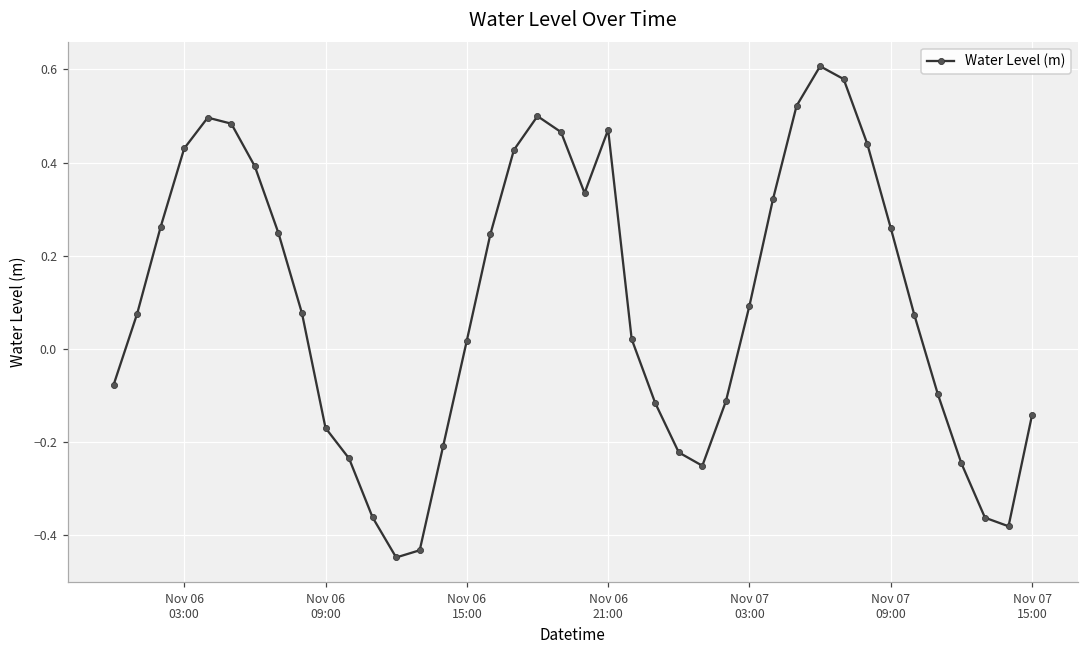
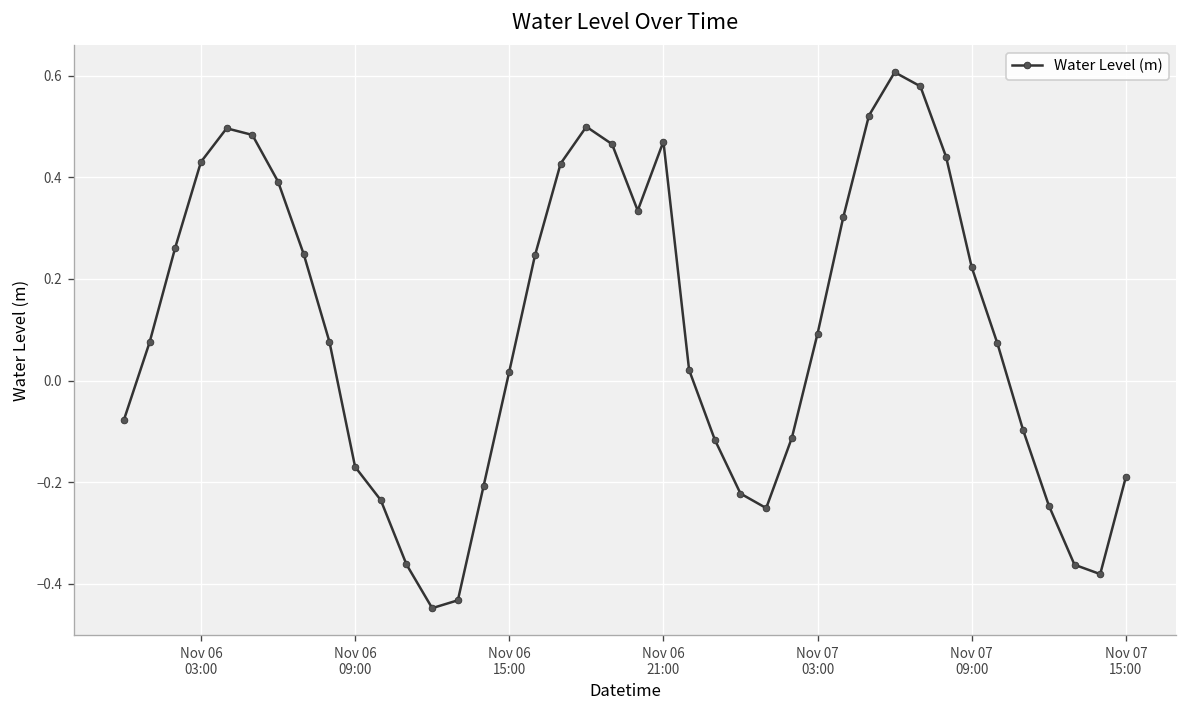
  {
    "Nov 06 03:00": 0.43,
    "Nov 06 09:00": -0.17,
    "Nov 06 15:00": 0.02,
    "Nov 06 21:00": 0.47,
    "Nov 07 03:00": 0.09,
-   "Nov 07 09:00": 0.26,
-   "Nov 07 15:00": -0.14
+   "Nov 07 09:00": 0.22,
+   "Nov 07 15:00": -0.19
  }
